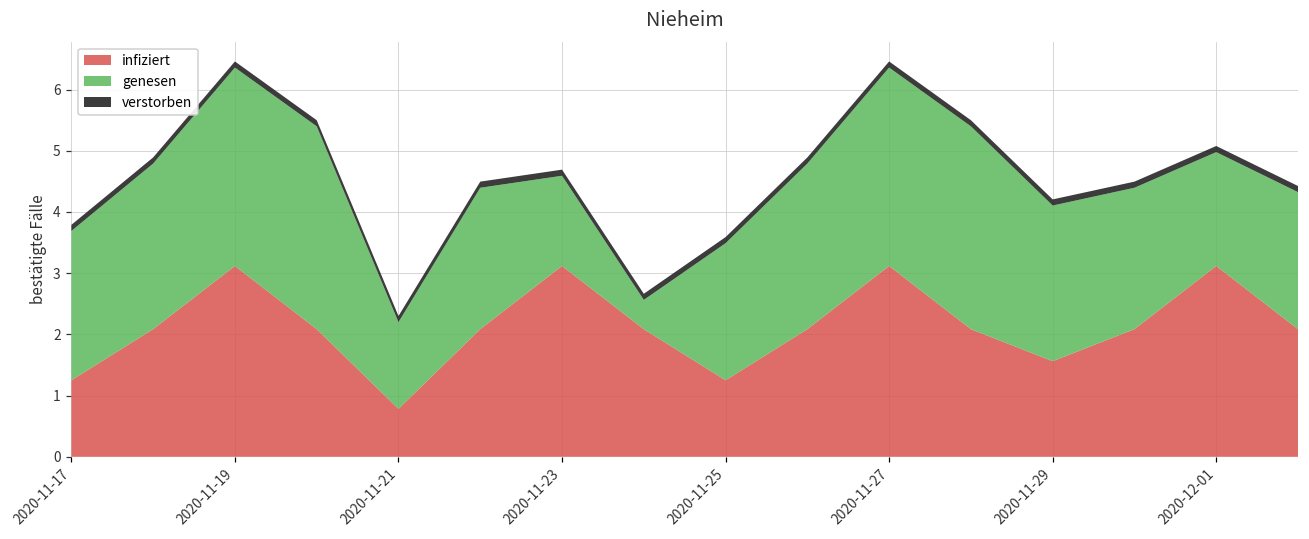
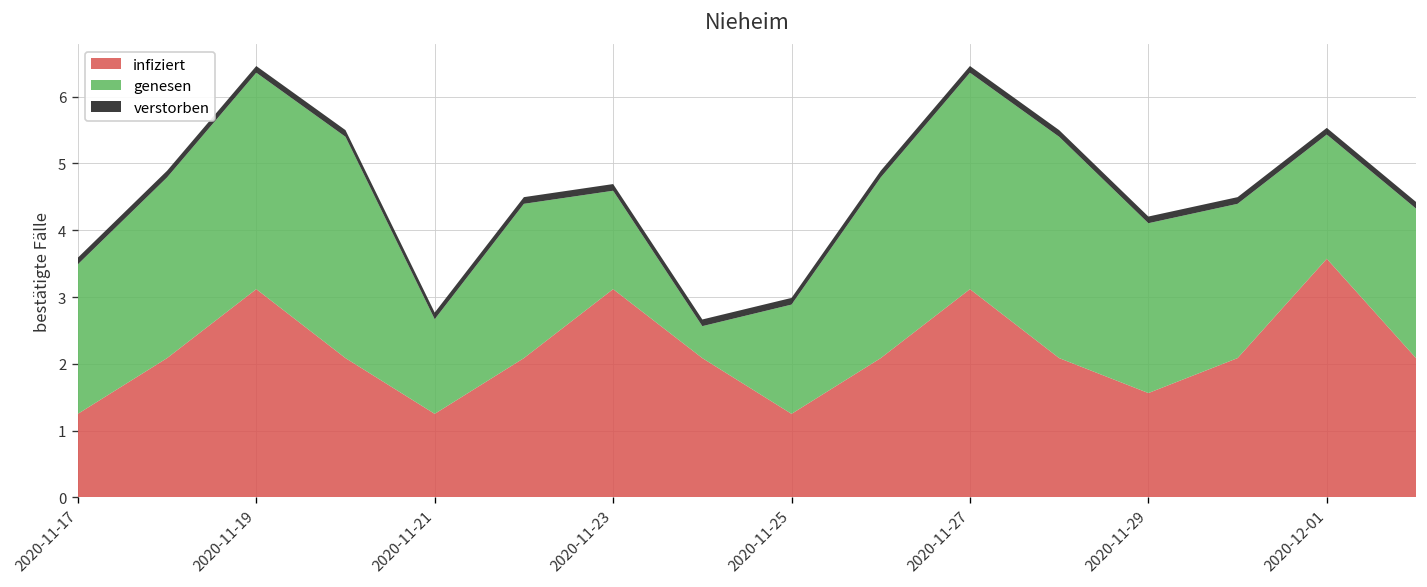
  {
    "infiziert": {
      "2020-11-17": 1.3,
      "2020-11-19": 3.1,
-     "2020-11-21": 0.8,
+     "2020-11-21": 1.3,
      "2020-11-23": 3.1,
      "2020-11-25": 1.3,
      "2020-11-27": 3.1,
      "2020-11-29": 1.6,
-     "2020-12-01": 3.1
+     "2020-12-01": 3.6
    },
    "genesen": {
-     "2020-11-17": 2.4,
+     "2020-11-17": 2.2,
      "2020-11-19": 3.2,
      "2020-11-21": 1.4,
      "2020-11-23": 1.5,
-     "2020-11-25": 2.2,
+     "2020-11-25": 1.6,
      "2020-11-27": 3.2,
      "2020-11-29": 2.5,
      "2020-12-01": 1.9
    },
    "verstorben": {
      "2020-11-17": 0.1,
      "2020-11-19": 0.1,
      "2020-11-21": 0.1,
      "2020-11-23": 0.1,
      "2020-11-25": 0.1,
      "2020-11-27": 0.1,
      "2020-11-29": 0.1,
      "2020-12-01": 0.1
    }
  }
